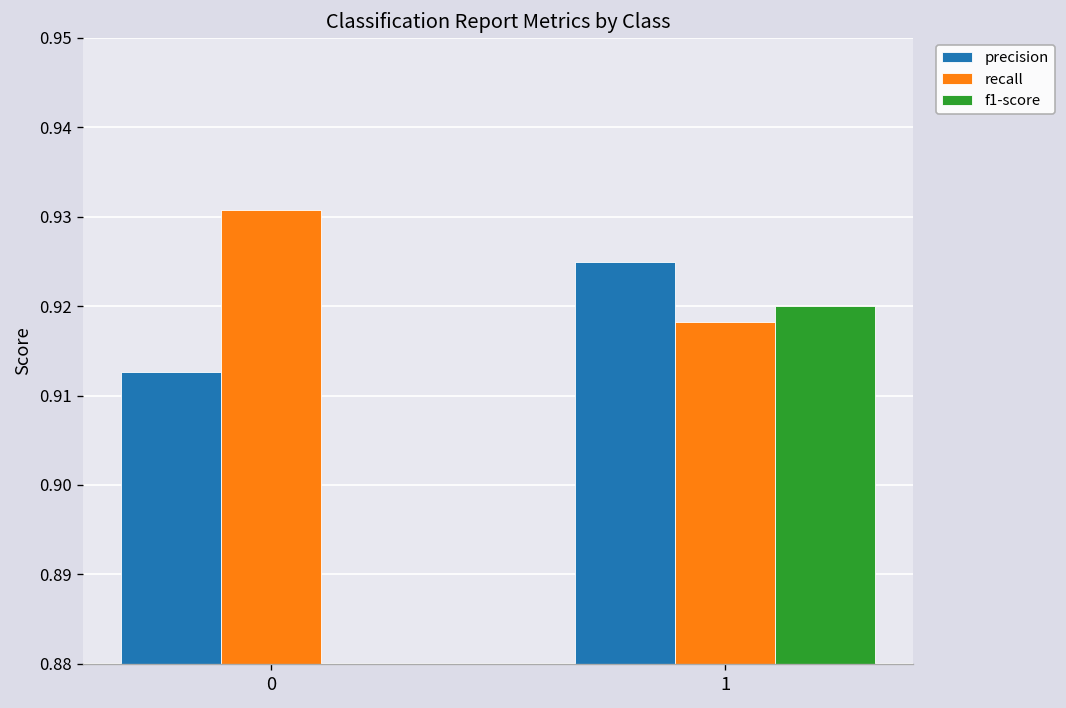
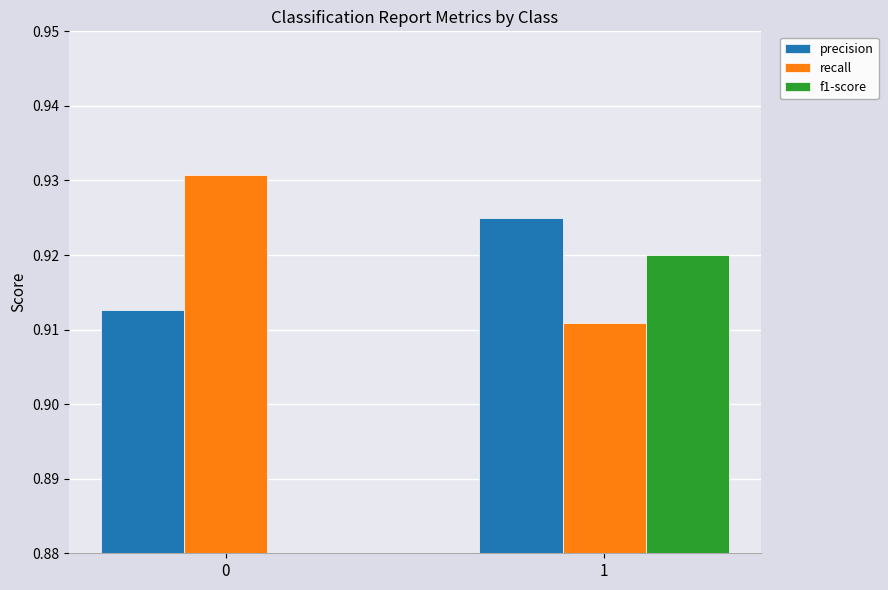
  {
    "precision": {
      "0": 0.913,
      "1": 0.925
    },
    "recall": {
      "0": 0.931,
-     "1": 0.918
+     "1": 0.911
    },
    "f1-score": {
      "1": 0.920
    }
  }
